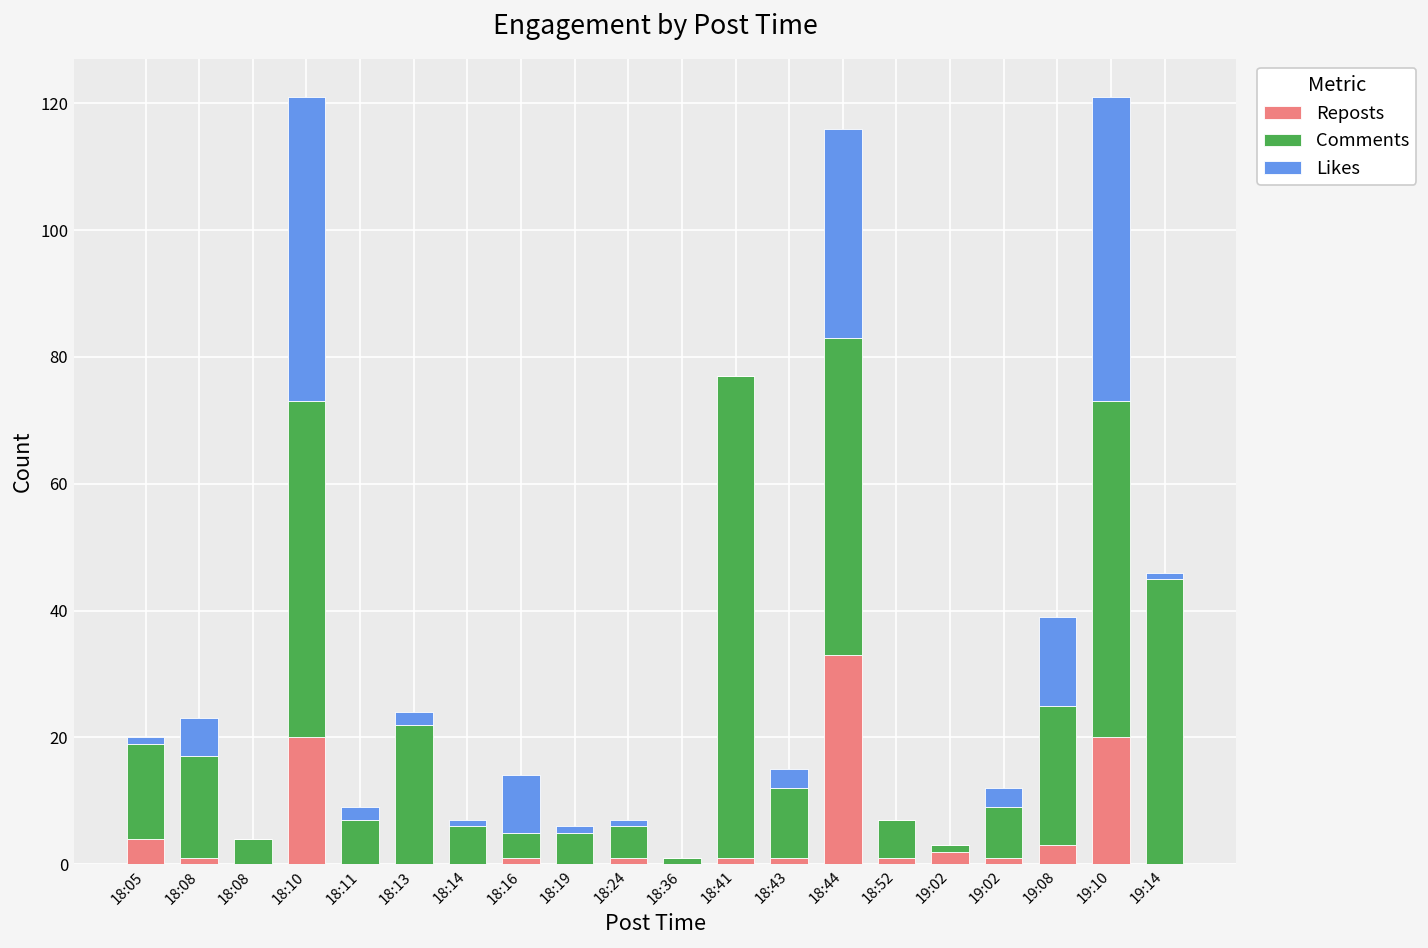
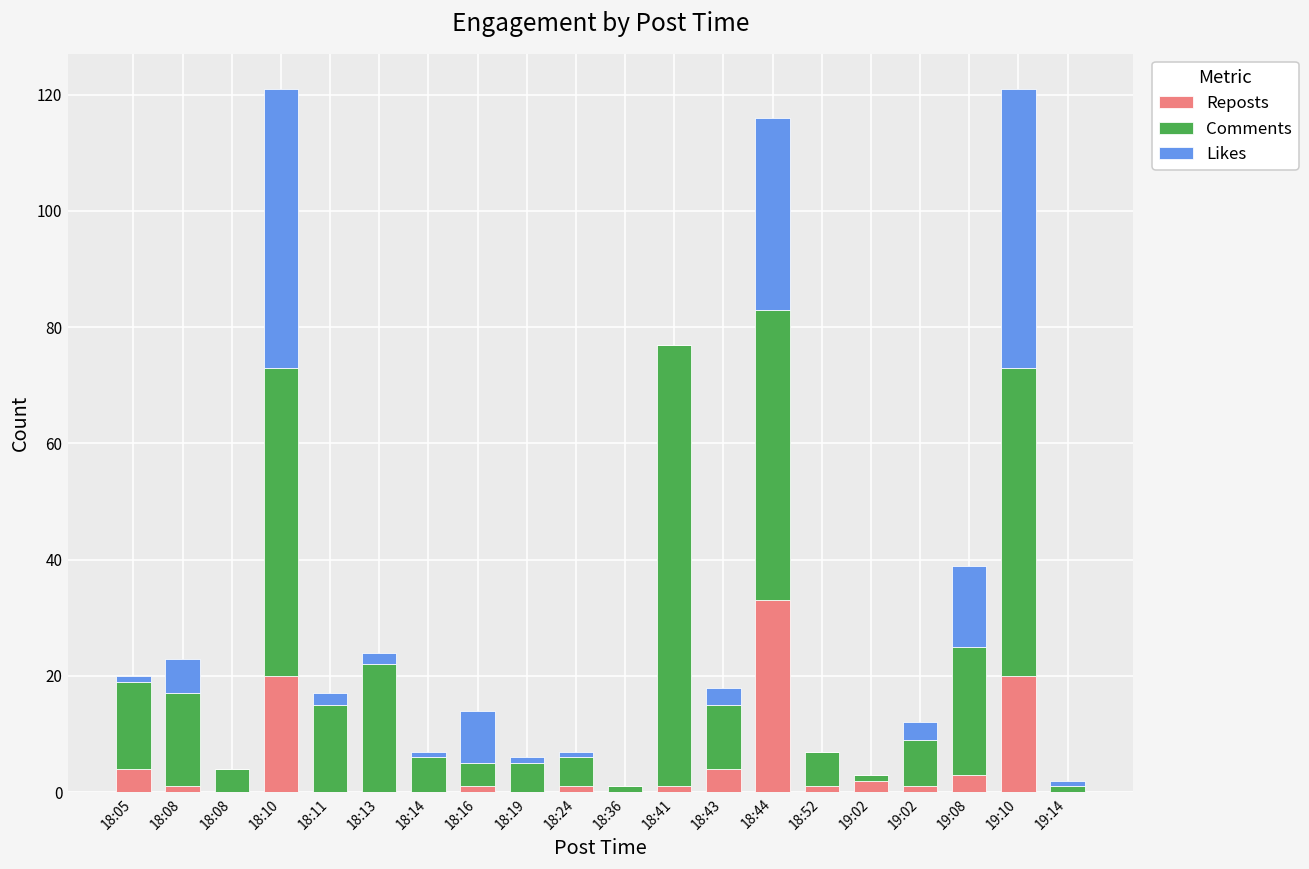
  {
    "Reposts": {
      "18:05": 4,
      "18:10": 20,
      "18:11": 0,
      "18:13": 0,
      "18:14": 0,
      "18:16": 1,
      "18:19": 0,
      "18:24": 1,
      "18:36": 0,
      "18:41": 1,
-     "18:43": 1,
+     "18:43": 4,
      "18:44": 33,
      "18:52": 1,
      "19:08": 3,
      "19:10": 20,
      "19:14": 0
    },
    "Comments": {
      "18:05": 15,
      "18:10": 53,
-     "18:11": 7,
+     "18:11": 15,
      "18:13": 22,
      "18:14": 6,
      "18:16": 4,
      "18:19": 5,
      "18:24": 5,
      "18:36": 1,
      "18:41": 76,
      "18:43": 11,
      "18:44": 50,
      "18:52": 6,
      "19:08": 22,
      "19:10": 53,
-     "19:14": 45
+     "19:14": 1
    },
    "Likes": {
      "18:05": 1,
      "18:10": 48,
      "18:11": 2,
      "18:13": 2,
      "18:14": 1,
      "18:16": 9,
      "18:19": 1,
      "18:24": 1,
      "18:36": 0,
      "18:41": 0,
      "18:43": 3,
      "18:44": 33,
      "18:52": 0,
      "19:08": 14,
      "19:10": 48,
      "19:14": 1
    }
  }
